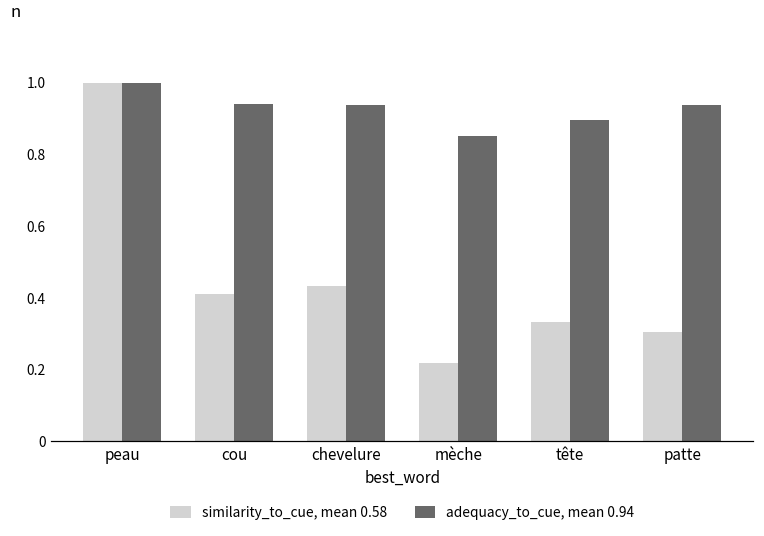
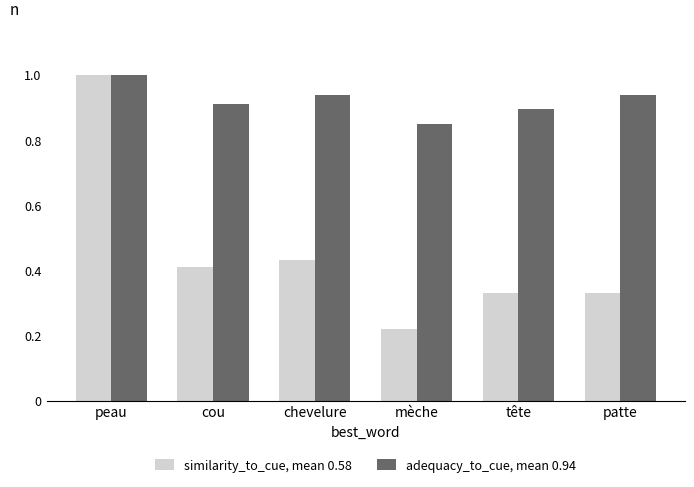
  {
    "similarity_to_cue, mean 0.58": {
      "peau": 1.00,
      "cou": 0.41,
      "chevelure": 0.43,
      "mèche": 0.22,
      "tête": 0.33,
-     "patte": 0.30
+     "patte": 0.33
    },
    "adequacy_to_cue, mean 0.94": {
      "peau": 1.00,
-     "cou": 0.94,
+     "cou": 0.91,
      "chevelure": 0.94,
      "mèche": 0.85,
      "tête": 0.90,
      "patte": 0.94
    }
  }
